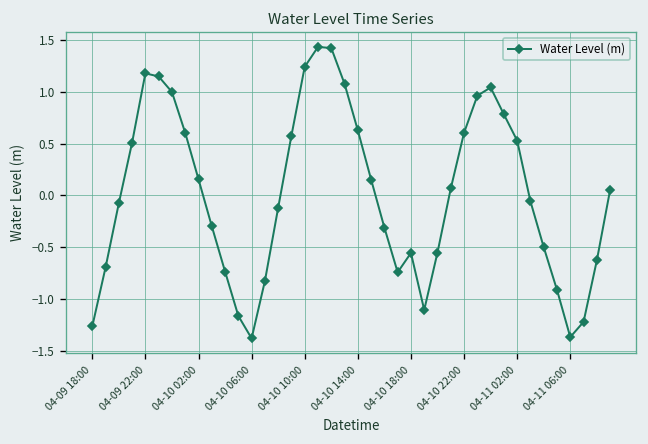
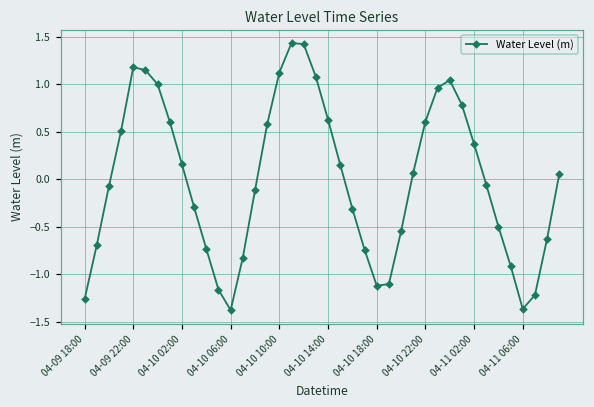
  {
    "04-09 18:00": -1.3,
    "04-09 22:00": 1.2,
    "04-10 02:00": 0.2,
    "04-10 06:00": -1.4,
-   "04-10 10:00": 1.2,
+   "04-10 10:00": 1.1,
    "04-10 14:00": 0.6,
-   "04-10 18:00": -0.6,
+   "04-10 18:00": -1.1,
    "04-10 22:00": 0.6,
-   "04-11 02:00": 0.5,
+   "04-11 02:00": 0.4,
    "04-11 06:00": -1.4
  }
